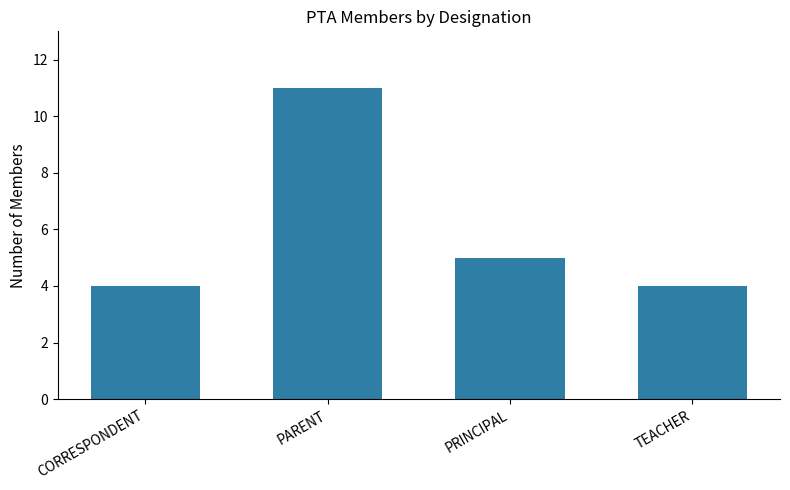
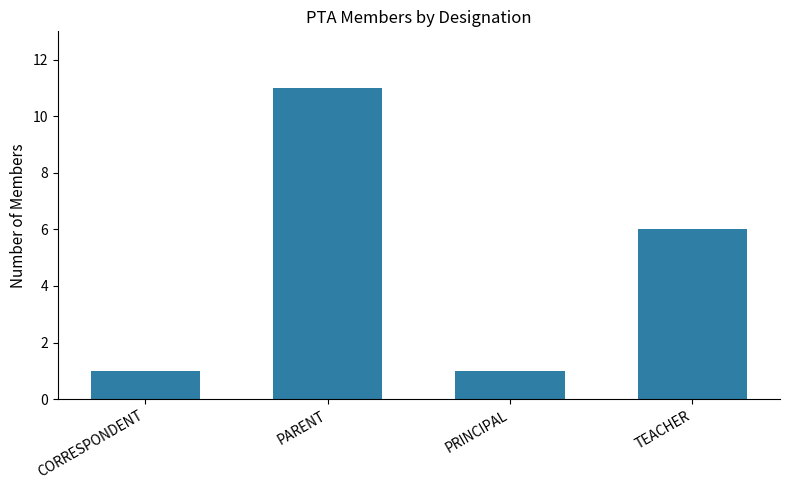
  {
-   "CORRESPONDENT": 4,
+   "CORRESPONDENT": 1,
    "PARENT": 11,
-   "PRINCIPAL": 5,
-   "TEACHER": 4
+   "PRINCIPAL": 1,
+   "TEACHER": 6
  }
